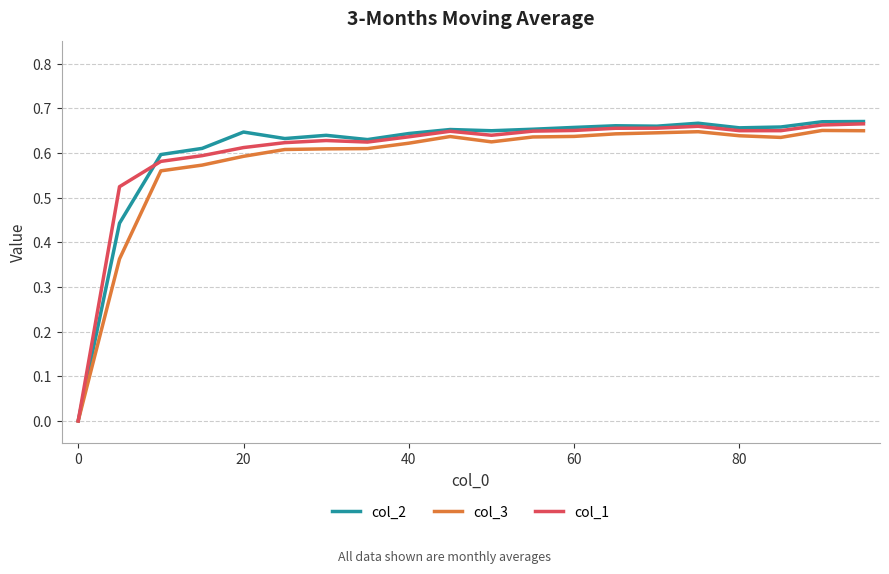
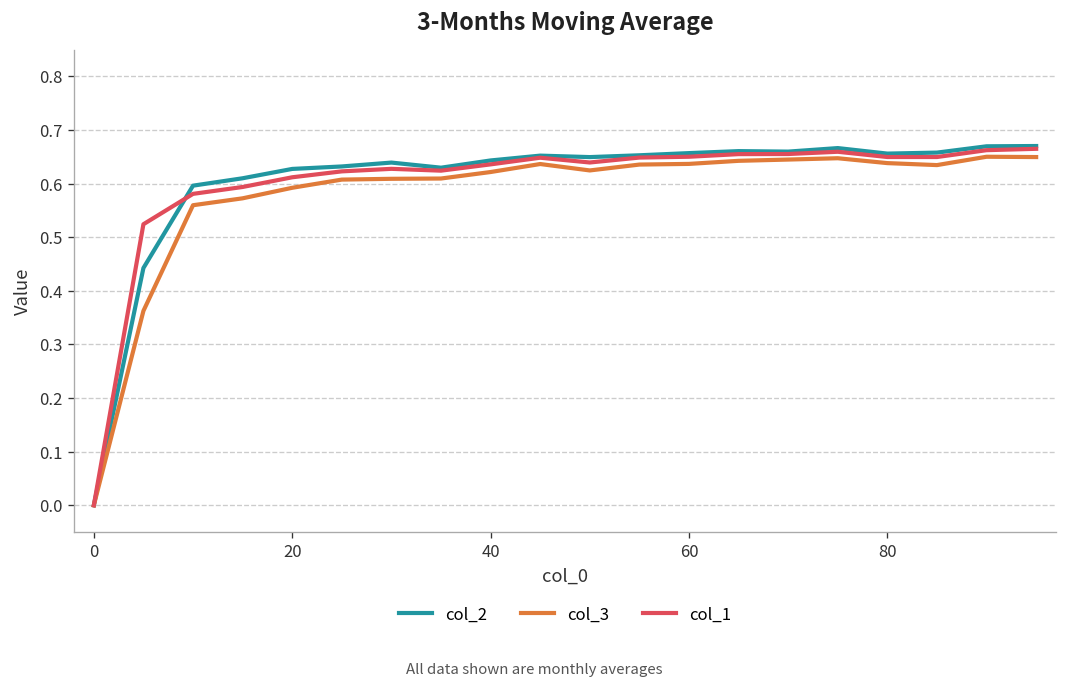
  {
    "col_2": {
-     "20": 0.65,
+     "20": 0.63,
      "40": 0.64,
      "60": 0.66,
      "80": 0.66
    }
  }
